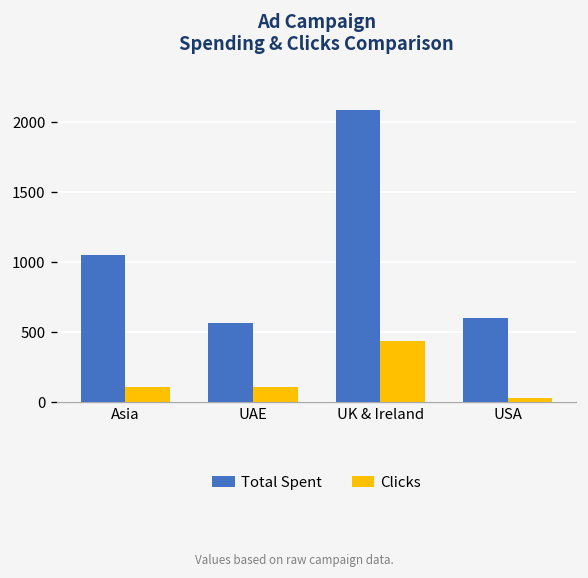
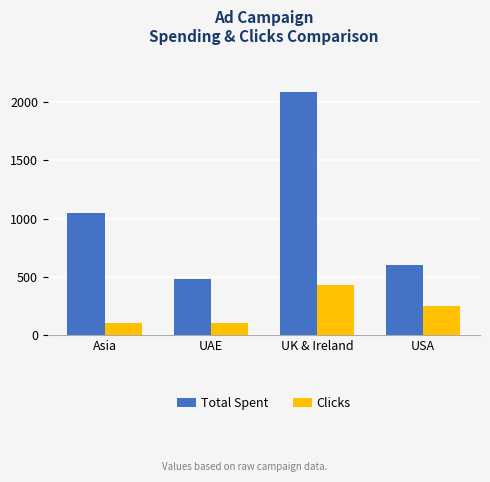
  {
    "Total Spent": {
      "Asia": 1050,
-     "UAE": 560,
+     "UAE": 480,
      "UK & Ireland": 2090,
      "USA": 600
    },
    "Clicks": {
      "Asia": 110,
      "UAE": 110,
      "UK & Ireland": 430,
-     "USA": 30
+     "USA": 250
    }
  }
